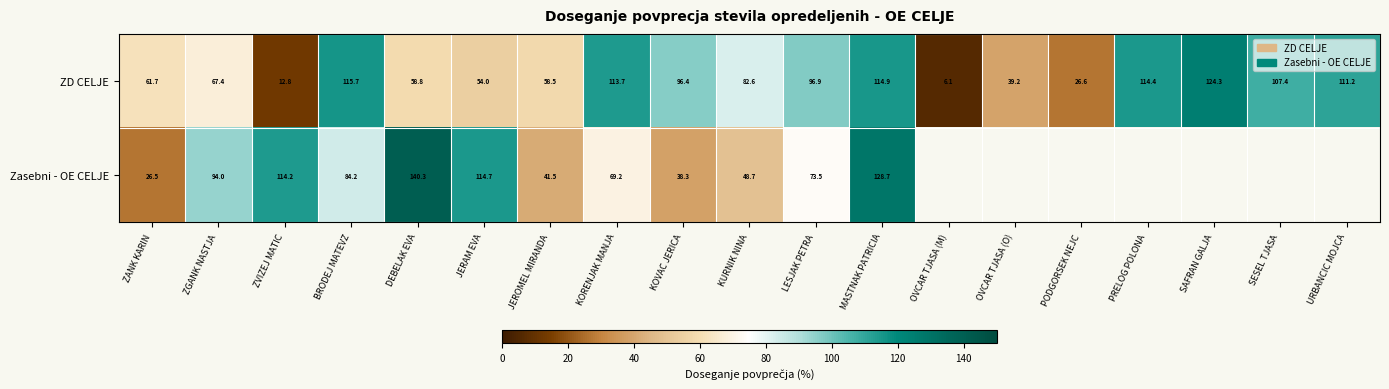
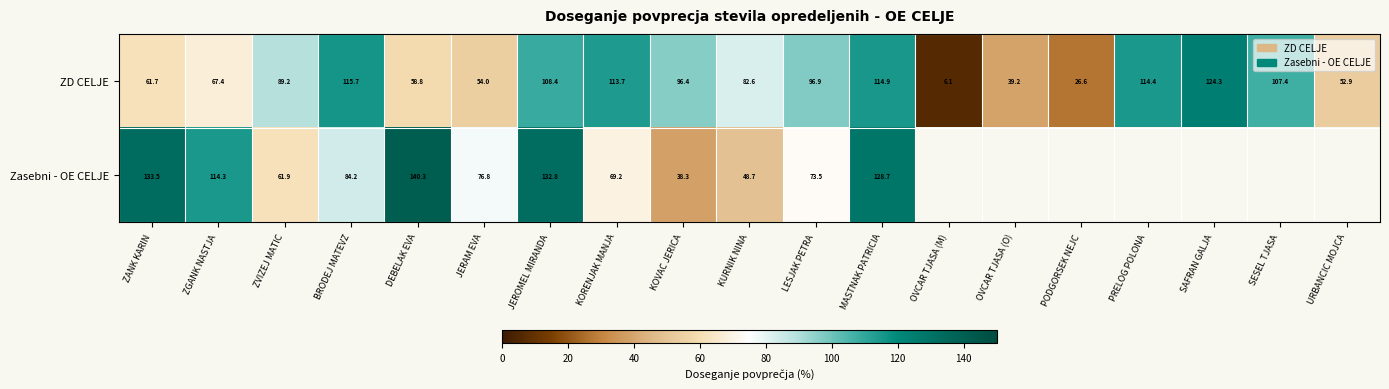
  {
    "ZD CELJE": {
      "ZANK KARIN": 61.7,
      "ZGANK NASTJA": 67.4,
-     "ZVIZEJ MATIC": 12.8,
+     "ZVIZEJ MATIC": 89.2,
      "BRODEJ MATEVZ": 115.7,
      "DEBELAK EVA": 58.8,
      "JERAM EVA": 54.0,
-     "JEROMEL MIRANDA": 58.5,
+     "JEROMEL MIRANDA": 108.4,
      "KORENJAK MANJA": 113.7,
      "KOVAC JERICA": 96.4,
      "KURNIK NINA": 82.6,
      "LESJAK PETRA": 96.9,
      "MASTNAK PATRICIA": 114.9,
      "OVCAR TJASA (M)": 6.1,
      "OVCAR TJASA (O)": 39.2,
      "PODGORSEK NEJC": 26.6,
      "PRELOG POLONA": 114.4,
      "SAFRAN GALJA": 124.3,
      "SESEL TJASA": 107.4,
-     "URBANCIC MOJCA": 111.2
+     "URBANCIC MOJCA": 52.9
    },
    "Zasebni - OE CELJE": {
-     "ZANK KARIN": 26.5,
-     "ZGANK NASTJA": 94.0,
-     "ZVIZEJ MATIC": 114.2,
+     "ZANK KARIN": 133.5,
+     "ZGANK NASTJA": 114.3,
+     "ZVIZEJ MATIC": 61.9,
      "BRODEJ MATEVZ": 84.2,
      "DEBELAK EVA": 140.3,
-     "JERAM EVA": 114.7,
-     "JEROMEL MIRANDA": 41.5,
+     "JERAM EVA": 76.8,
+     "JEROMEL MIRANDA": 132.8,
      "KORENJAK MANJA": 69.2,
      "KOVAC JERICA": 38.3,
      "KURNIK NINA": 48.7,
      "LESJAK PETRA": 73.5,
      "MASTNAK PATRICIA": 128.7
    }
  }
